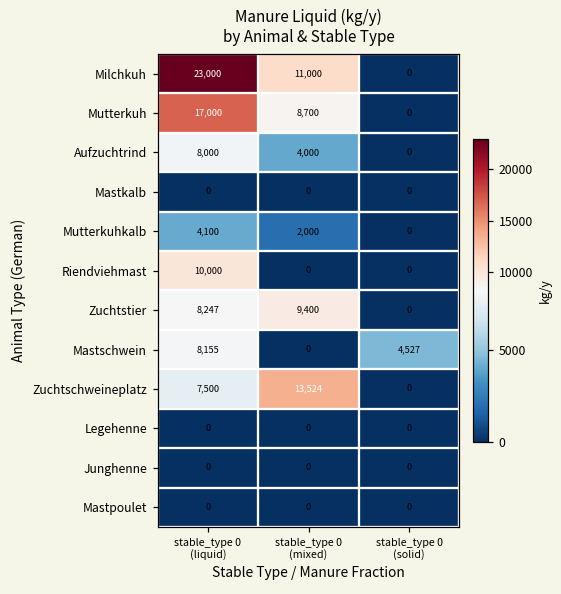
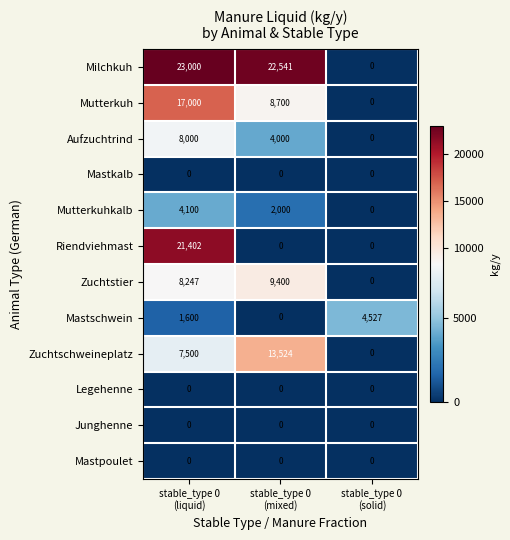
  {
    "Milchkuh": {
      "stable_type 0 (liquid)": "23,000",
-     "stable_type 0 (mixed)": "11,000",
+     "stable_type 0 (mixed)": "22,541",
      "stable_type 0 (solid)": "0"
    },
    "Mutterkuh": {
      "stable_type 0 (liquid)": "17,000",
      "stable_type 0 (mixed)": "8,700",
      "stable_type 0 (solid)": "0"
    },
    "Aufzuchtrind": {
      "stable_type 0 (liquid)": "8,000",
      "stable_type 0 (mixed)": "4,000",
      "stable_type 0 (solid)": "0"
    },
    "Mastkalb": {
      "stable_type 0 (liquid)": "0",
      "stable_type 0 (mixed)": "0",
      "stable_type 0 (solid)": "0"
    },
    "Mutterkuhkalb": {
      "stable_type 0 (liquid)": "4,100",
      "stable_type 0 (mixed)": "2,000",
      "stable_type 0 (solid)": "0"
    },
    "Riendviehmast": {
-     "stable_type 0 (liquid)": "10,000",
+     "stable_type 0 (liquid)": "21,402",
      "stable_type 0 (mixed)": "0",
      "stable_type 0 (solid)": "0"
    },
    "Zuchtstier": {
      "stable_type 0 (liquid)": "8,247",
      "stable_type 0 (mixed)": "9,400",
      "stable_type 0 (solid)": "0"
    },
    "Mastschwein": {
-     "stable_type 0 (liquid)": "8,155",
+     "stable_type 0 (liquid)": "1,600",
      "stable_type 0 (mixed)": "0",
      "stable_type 0 (solid)": "4,527"
    },
    "Zuchtschweineplatz": {
      "stable_type 0 (liquid)": "7,500",
      "stable_type 0 (mixed)": "13,524",
      "stable_type 0 (solid)": "0"
    },
    "Legehenne": {
      "stable_type 0 (liquid)": "0",
      "stable_type 0 (mixed)": "0",
      "stable_type 0 (solid)": "0"
    },
    "Junghenne": {
      "stable_type 0 (liquid)": "0",
      "stable_type 0 (mixed)": "0",
      "stable_type 0 (solid)": "0"
    },
    "Mastpoulet": {
      "stable_type 0 (liquid)": "0",
      "stable_type 0 (mixed)": "0",
      "stable_type 0 (solid)": "0"
    }
  }
